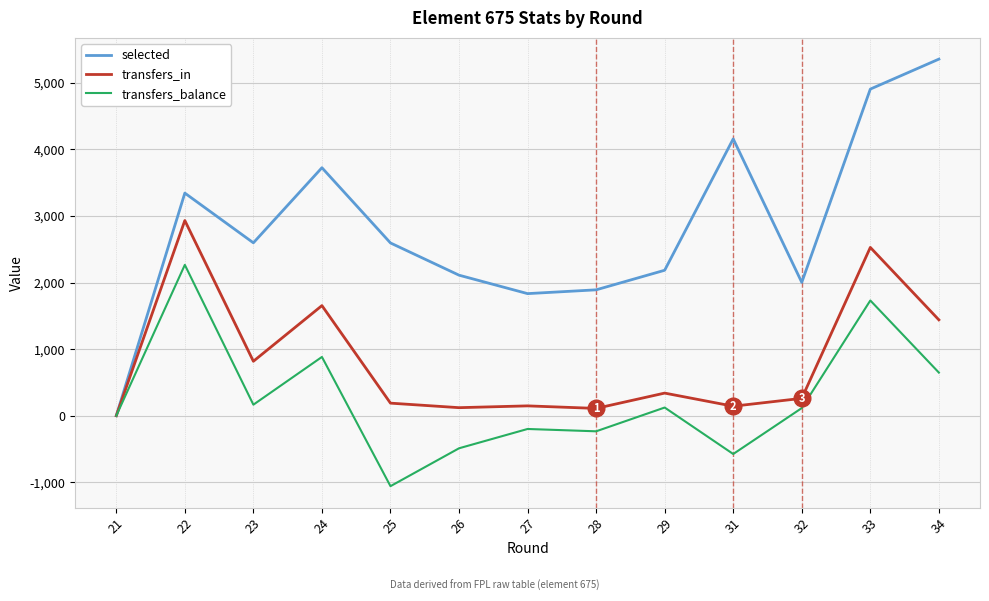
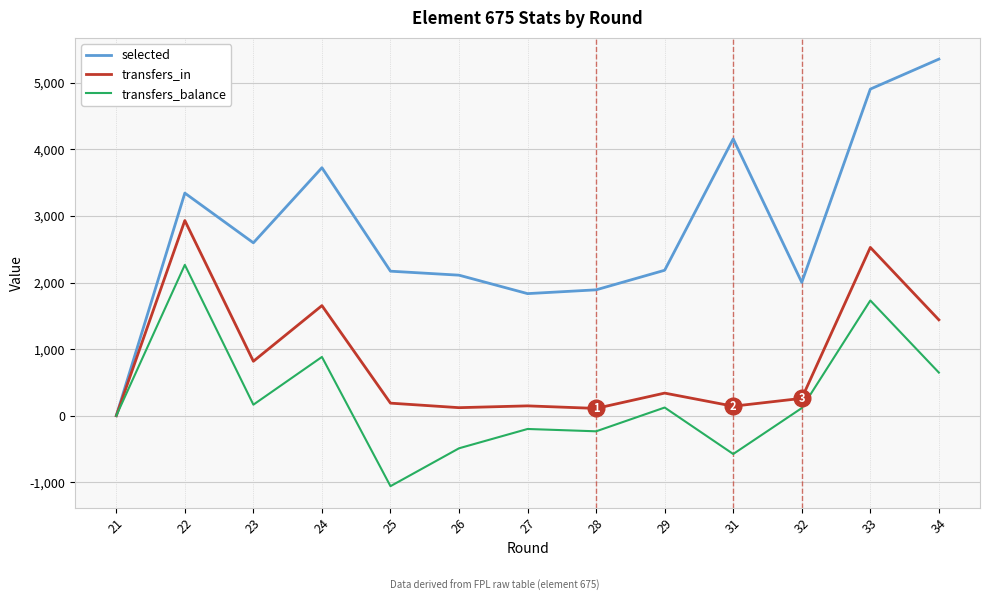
  {
    "selected": {
      "22": "3,300",
      "23": "2,600",
      "24": "3,700",
-     "25": "2,600",
+     "25": "2,200",
      "26": "2,100",
      "27": "1,800",
      "28": "1,900",
      "29": "2,200",
      "31": "4,200",
      "32": "2,000",
      "33": "4,900",
      "34": "5,400"
    },
    "transfers_balance": {
      "22": "2,300",
      "23": "200",
      "24": "900",
      "25": "-1,100",
      "26": "-500",
      "27": "-200",
      "28": "-200",
      "29": "100",
      "31": "-600",
      "32": "100",
      "33": "1,700",
      "34": "600"
    }
  }
